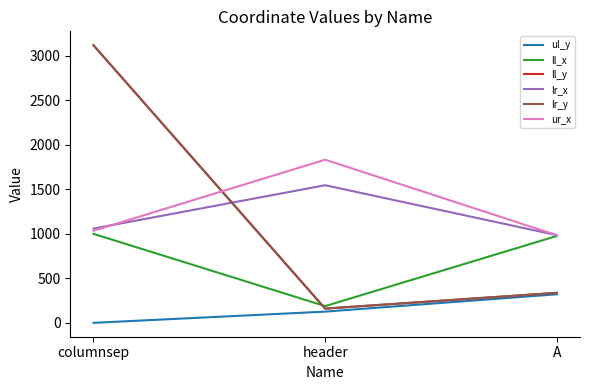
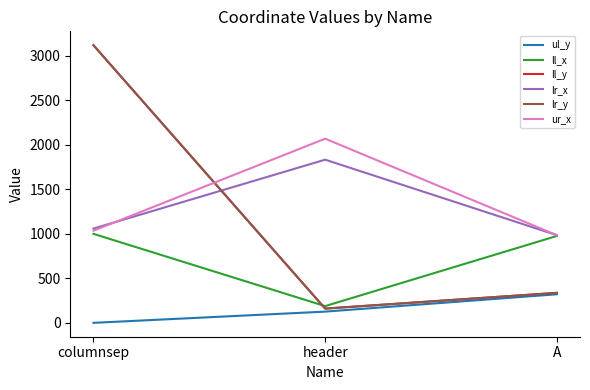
  {
    "ul_y": {
      "columnsep": 0,
      "header": 100
    },
    "ll_x": {
      "columnsep": 1000
    },
    "lr_y": {
      "columnsep": 3100
    },
    "lr_x": {
-     "header": 1500
+     "header": 1800
    },
    "ur_x": {
-     "header": 1800
+     "header": 2100
    }
  }
